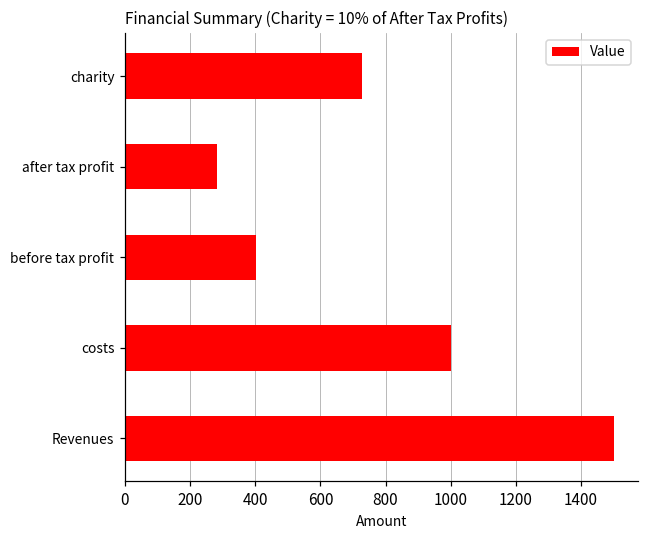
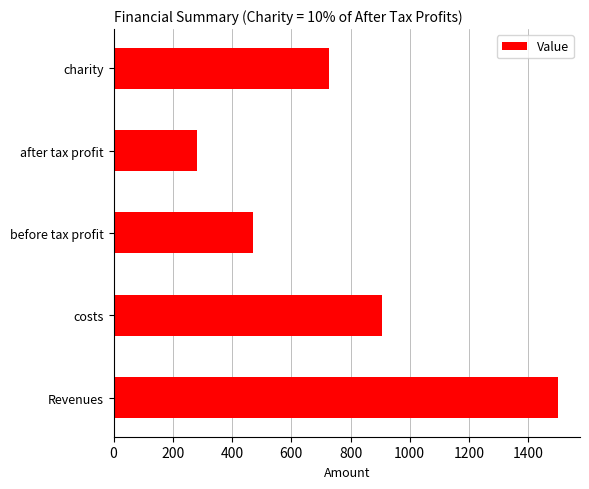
  {
    "charity": 730,
    "after tax profit": 280,
-   "before tax profit": 400,
-   "costs": 1000,
+   "before tax profit": 470,
+   "costs": 910,
    "Revenues": 1500
  }
